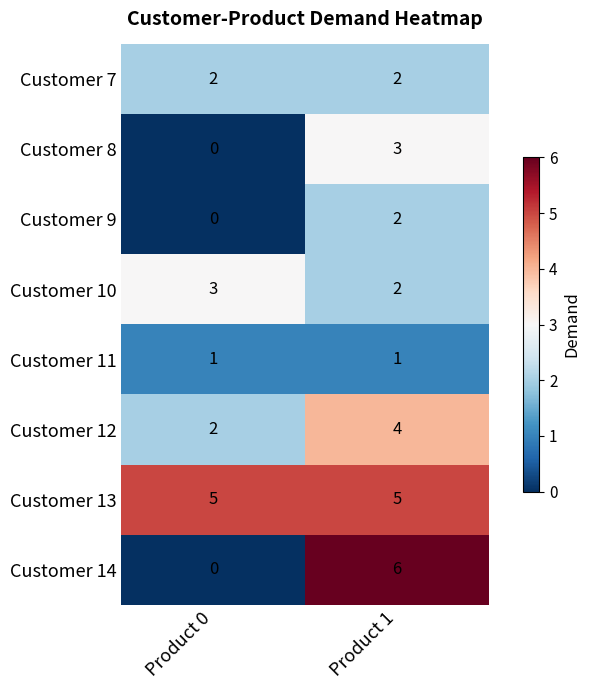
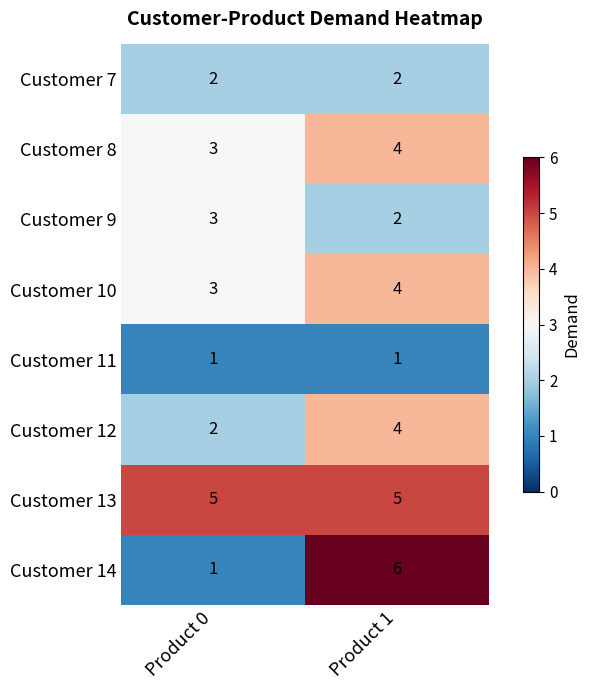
  {
    "Customer 7": {
      "Product 0": 2,
      "Product 1": 2
    },
    "Customer 8": {
-     "Product 0": 0,
-     "Product 1": 3
+     "Product 0": 3,
+     "Product 1": 4
    },
    "Customer 9": {
-     "Product 0": 0,
+     "Product 0": 3,
      "Product 1": 2
    },
    "Customer 10": {
      "Product 0": 3,
-     "Product 1": 2
+     "Product 1": 4
    },
    "Customer 11": {
      "Product 0": 1,
      "Product 1": 1
    },
    "Customer 12": {
      "Product 0": 2,
      "Product 1": 4
    },
    "Customer 13": {
      "Product 0": 5,
      "Product 1": 5
    },
    "Customer 14": {
-     "Product 0": 0,
+     "Product 0": 1,
      "Product 1": 6
    }
  }
